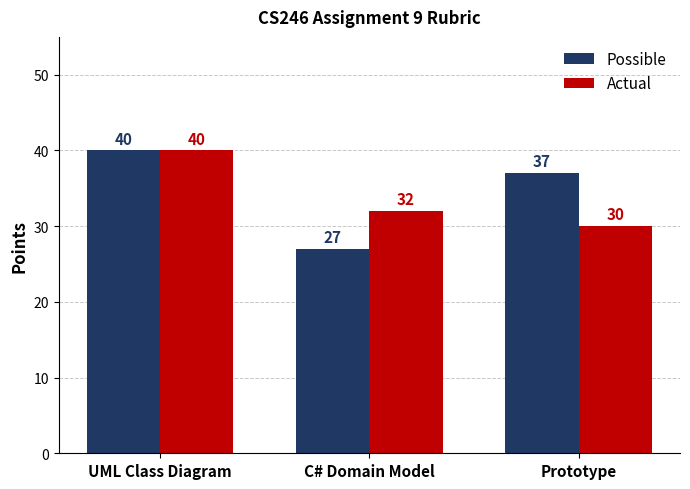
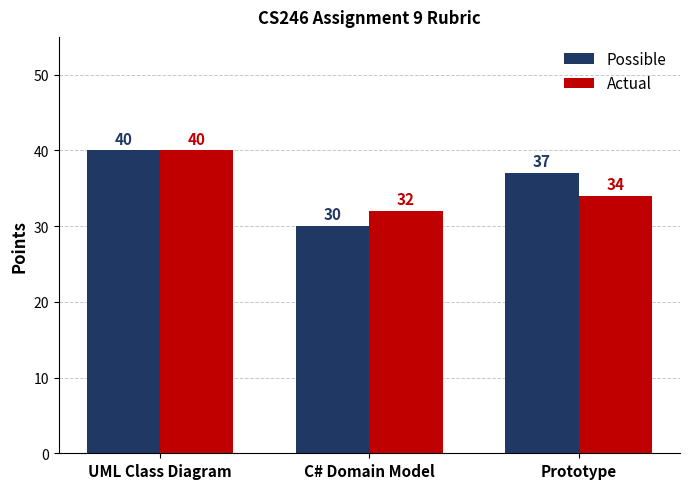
  {
    "Possible": {
      "UML Class Diagram": 40,
-     "C# Domain Model": 27,
+     "C# Domain Model": 30,
      "Prototype": 37
    },
    "Actual": {
      "UML Class Diagram": 40,
      "C# Domain Model": 32,
-     "Prototype": 30
+     "Prototype": 34
    }
  }
